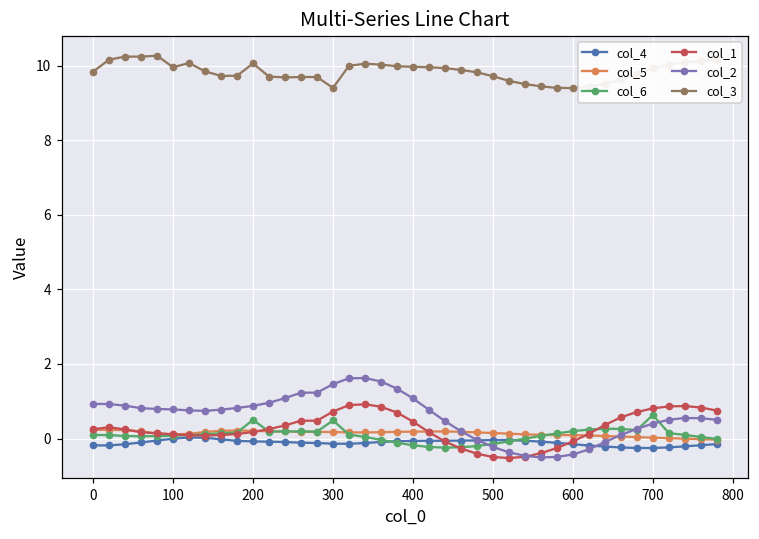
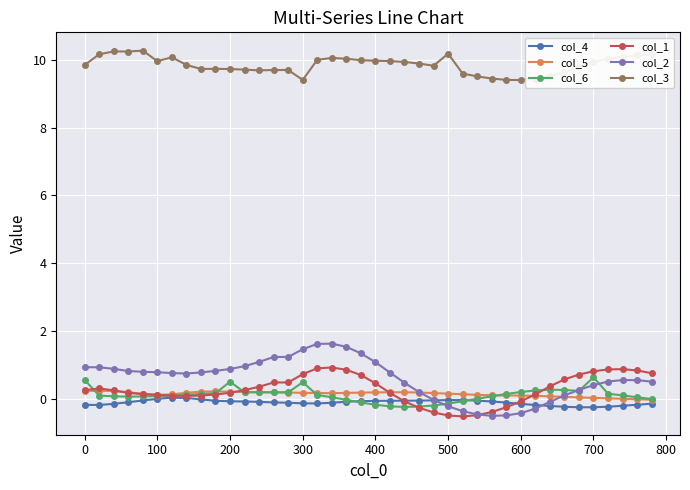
  {
    "col_6": {
-     "0": 0.1,
+     "0": 0.6,
      "200": 0.5,
      "300": 0.5,
      "400": -0.2,
      "500": -0.1,
      "600": 0.2,
      "700": 0.6
    },
    "col_3": {
      "0": 9.8,
      "100": 10.0,
-     "200": 10.1,
+     "200": 9.7,
      "300": 9.4,
      "400": 10.0,
-     "500": 9.7,
+     "500": 10.2,
      "600": 9.4
    }
  }
